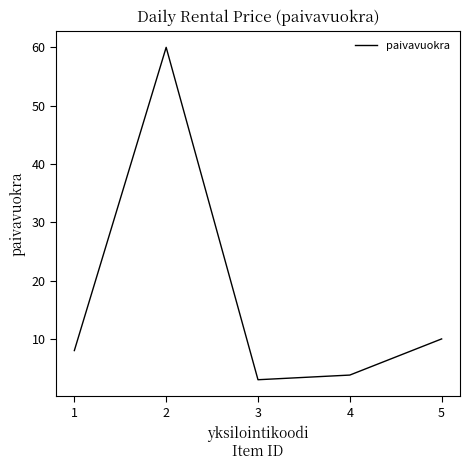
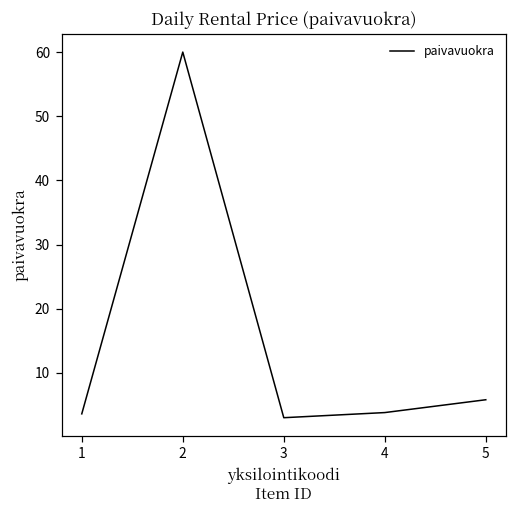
  {
-   "1": 8,
+   "1": 4,
    "2": 60,
    "3": 3,
    "4": 4,
-   "5": 10
+   "5": 6
  }
